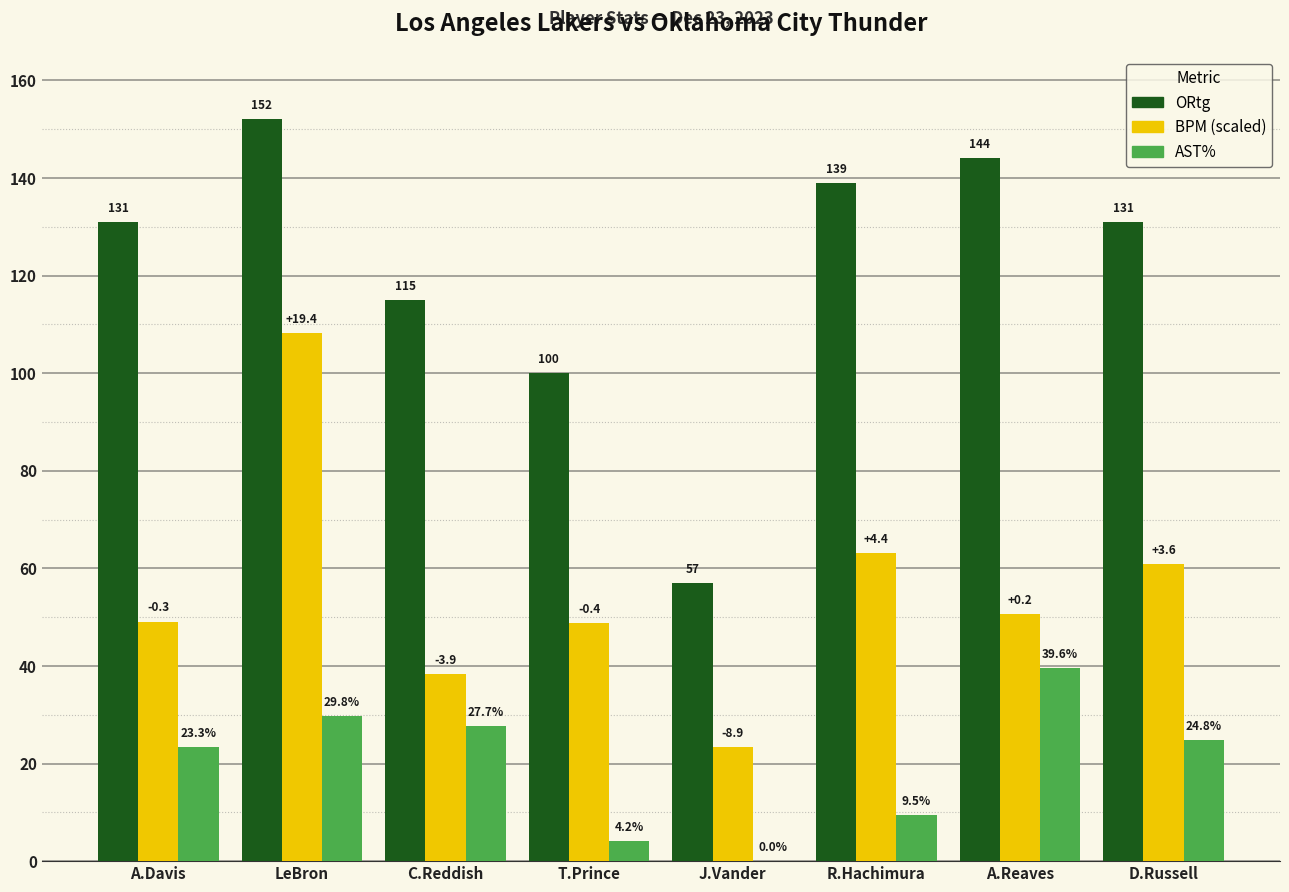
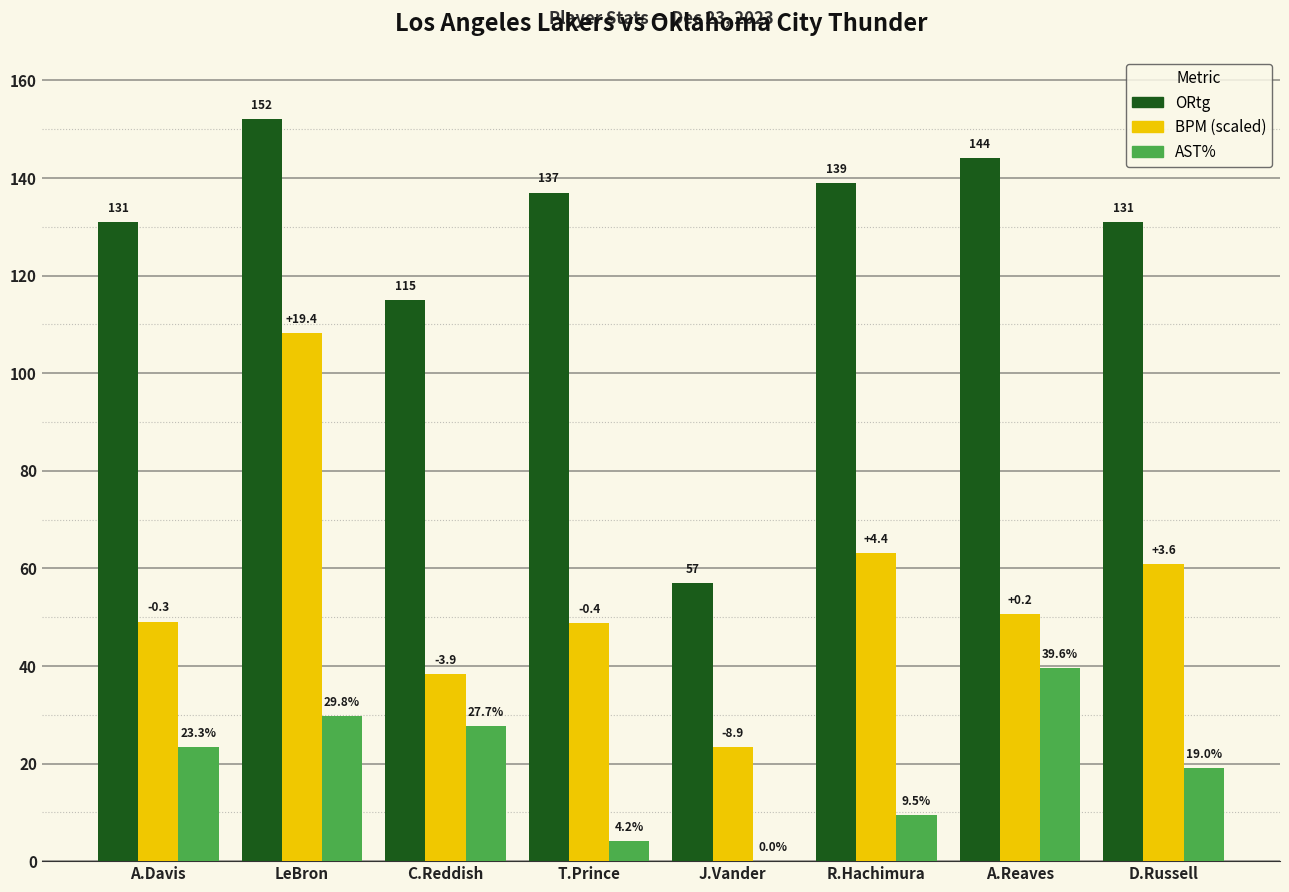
  {
    "ORtg": {
      "A.Davis": "131",
      "LeBron": "152",
      "C.Reddish": "115",
-     "T.Prince": "100",
+     "T.Prince": "137",
      "J.Vander": "57",
      "R.Hachimura": "139",
      "A.Reaves": "144",
      "D.Russell": "131"
    },
    "AST%": {
      "A.Davis": "23.3%",
      "LeBron": "29.8%",
      "C.Reddish": "27.7%",
      "T.Prince": "4.2%",
      "J.Vander": "0.0%",
      "R.Hachimura": "9.5%",
      "A.Reaves": "39.6%",
-     "D.Russell": "24.8%"
+     "D.Russell": "19.0%"
    }
  }
